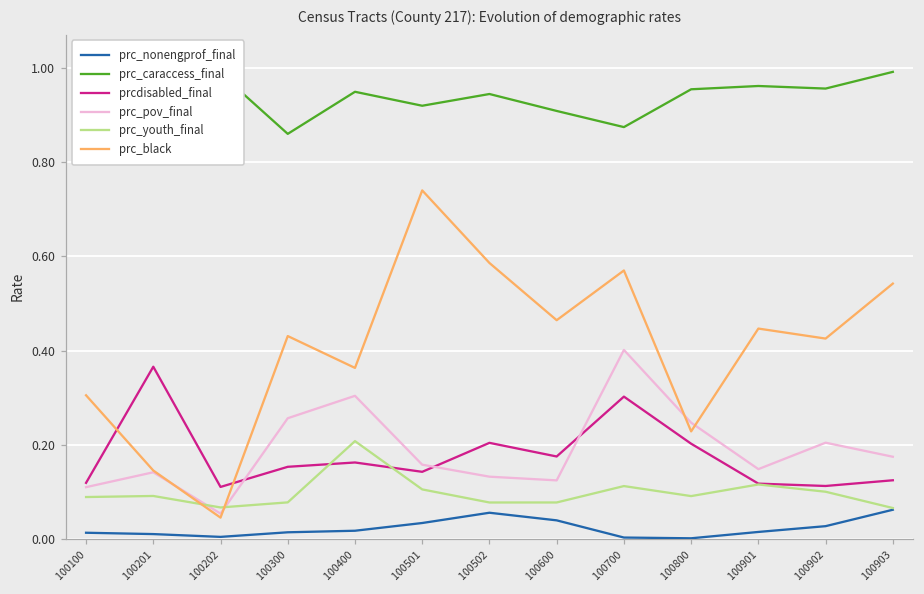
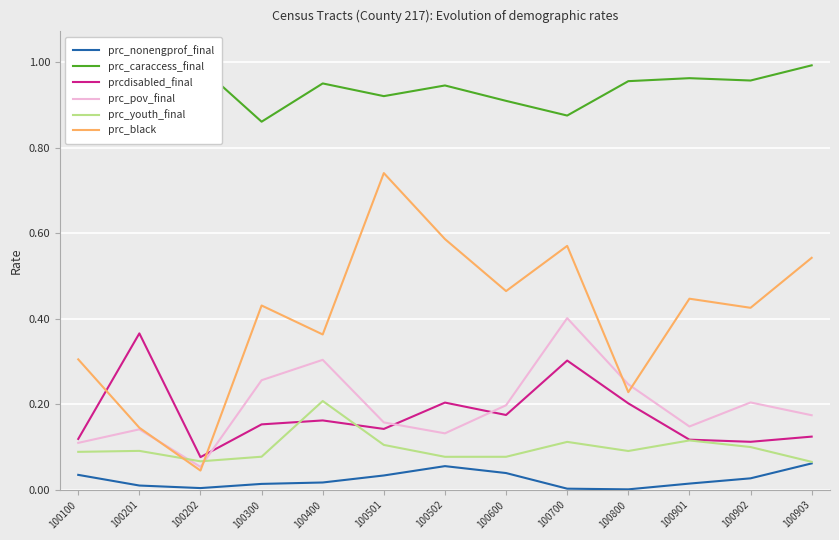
  {
    "prc_nonengprof_final": {
-     "100100": 0.01,
+     "100100": 0.04,
      "100201": 0.01,
      "100202": 0.00,
      "100300": 0.01,
      "100400": 0.02,
      "100501": 0.03,
      "100502": 0.06,
      "100600": 0.04,
      "100700": 0.00,
      "100800": 0.00,
      "100901": 0.01,
      "100902": 0.03
    },
    "prc_caraccess_final": {
      "100300": 0.86,
      "100400": 0.95,
      "100501": 0.92,
      "100502": 0.95,
      "100600": 0.91,
      "100700": 0.87,
      "100800": 0.96,
      "100901": 0.96,
      "100902": 0.96,
      "100903": 0.99
    },
    "prcdisabled_final": {
      "100100": 0.12,
      "100201": 0.37,
-     "100202": 0.11,
+     "100202": 0.08,
      "100300": 0.15,
      "100400": 0.16,
      "100501": 0.14,
      "100502": 0.20,
      "100600": 0.18,
      "100700": 0.30,
      "100800": 0.20,
      "100902": 0.11,
      "100903": 0.12
    },
    "prc_pov_final": {
      "100100": 0.11,
      "100202": 0.05,
      "100300": 0.26,
      "100400": 0.30,
      "100501": 0.16,
      "100502": 0.13,
-     "100600": 0.12,
+     "100600": 0.20,
      "100700": 0.40,
      "100800": 0.25,
      "100901": 0.15,
      "100902": 0.20,
      "100903": 0.17
    },
    "prc_youth_final": {
      "100100": 0.09,
      "100201": 0.09,
      "100202": 0.07,
      "100300": 0.08,
      "100400": 0.21,
      "100501": 0.11,
      "100502": 0.08,
      "100600": 0.08,
      "100700": 0.11,
      "100800": 0.09,
      "100902": 0.10
    },
    "prc_black": {
      "100100": 0.31,
      "100202": 0.05,
      "100300": 0.43,
      "100400": 0.36,
      "100501": 0.74,
      "100502": 0.59,
      "100600": 0.46,
      "100700": 0.57,
      "100800": 0.23,
      "100901": 0.45,
      "100902": 0.43,
      "100903": 0.54
    }
  }
